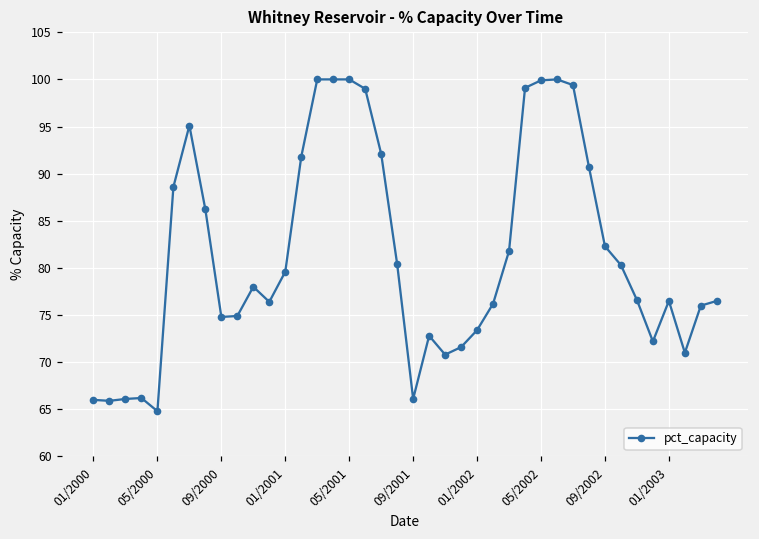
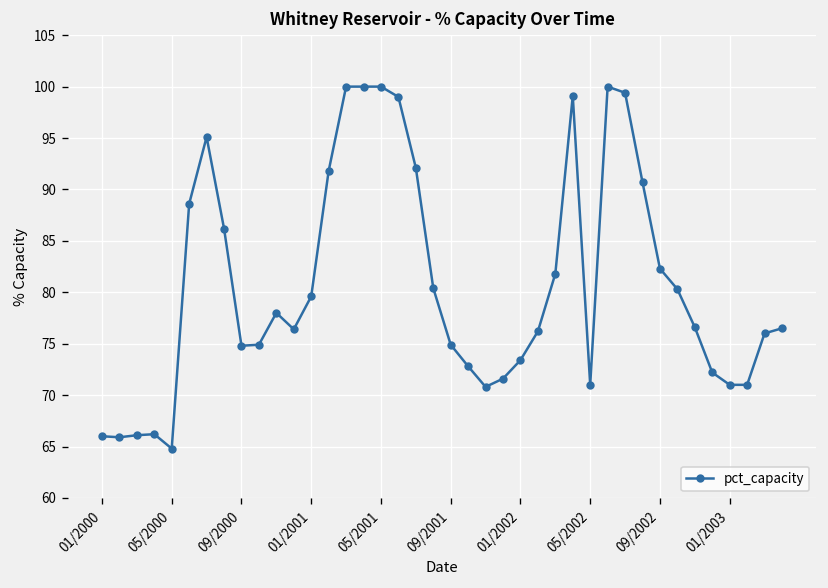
  {
    "01/2000": 66,
    "05/2000": 65,
    "09/2000": 75,
    "01/2001": 80,
    "05/2001": 100,
-   "09/2001": 66,
+   "09/2001": 75,
    "01/2002": 73,
-   "05/2002": 100,
+   "05/2002": 71,
    "09/2002": 82,
-   "01/2003": 77
+   "01/2003": 71
  }
